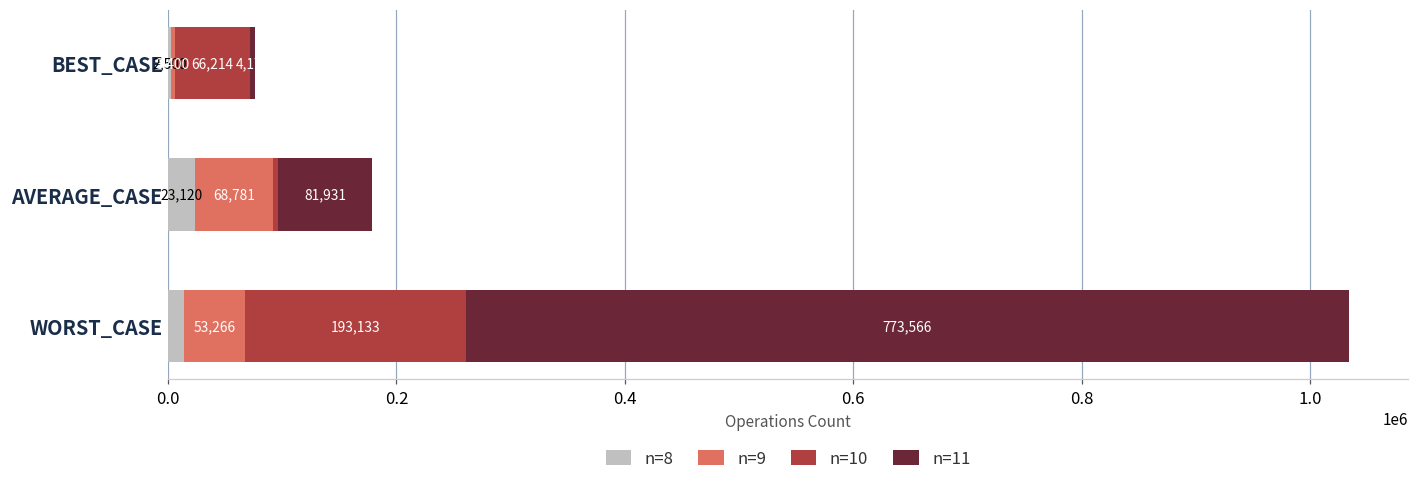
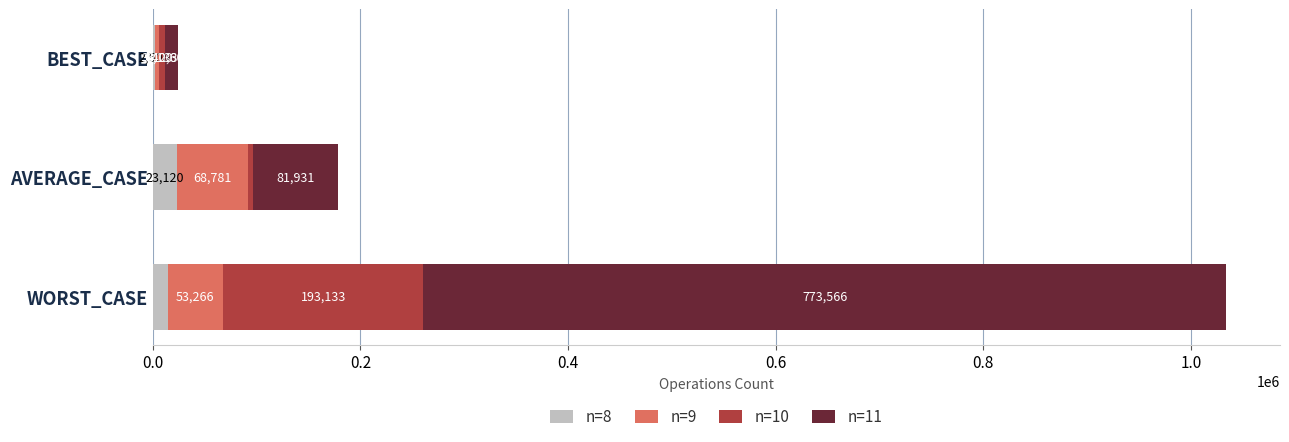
  {
    "n=8": {
      "AVERAGE_CASE": "23,120"
    },
    "n=9": {
      "AVERAGE_CASE": "68,781",
      "WORST_CASE": "53,266"
    },
    "n=10": {
-     "BEST_CASE": "66,214",
+     "BEST_CASE": "6,133",
      "WORST_CASE": "193,133"
    },
    "n=11": {
-     "BEST_CASE": "4000"
+     "BEST_CASE": "13000"
    }
  }
